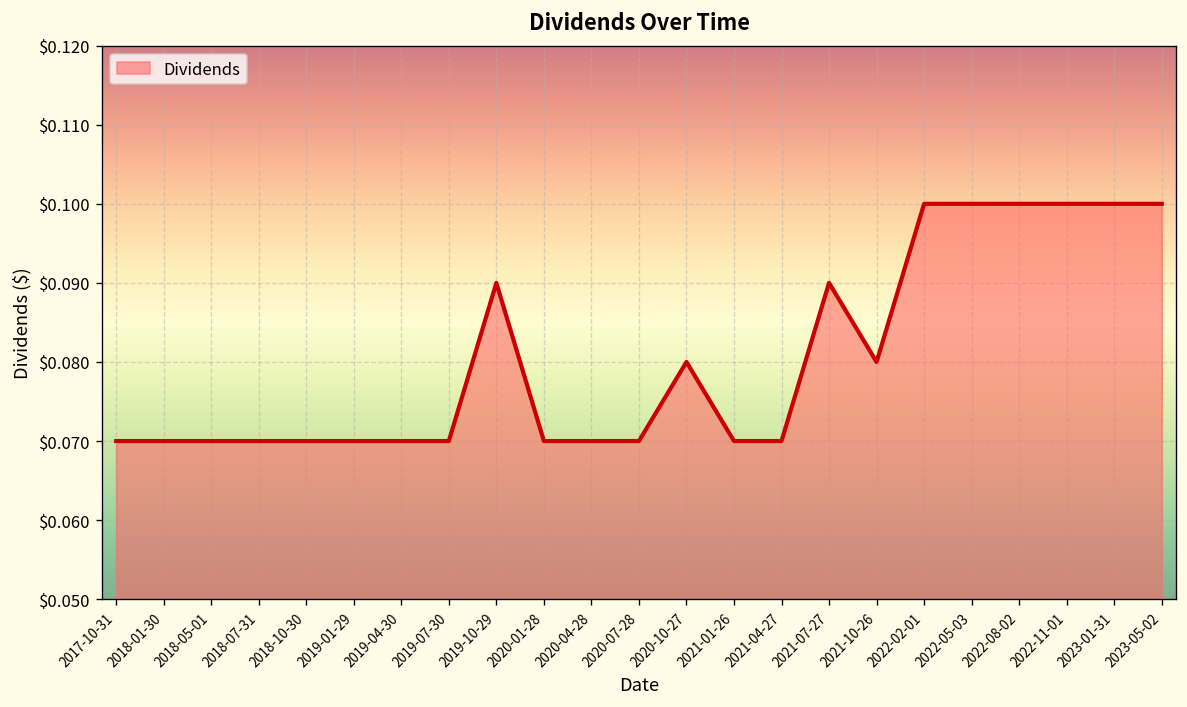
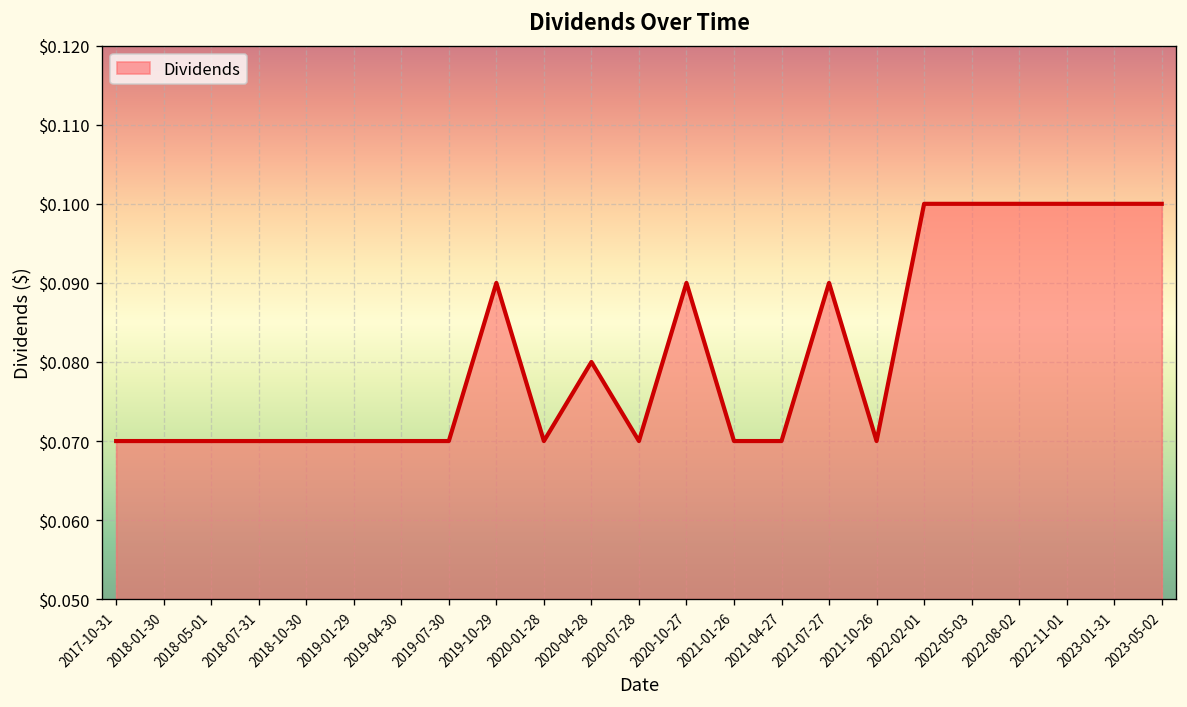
  {
    "2017-10-31": "$0.07",
    "2018-01-30": "$0.07",
    "2018-05-01": "$0.07",
    "2018-07-31": "$0.07",
    "2018-10-30": "$0.07",
    "2019-01-29": "$0.07",
    "2019-04-30": "$0.07",
    "2019-07-30": "$0.07",
    "2019-10-29": "$0.09",
    "2020-01-28": "$0.07",
-   "2020-04-28": "$0.07",
+   "2020-04-28": "$0.08",
    "2020-07-28": "$0.07",
-   "2020-10-27": "$0.08",
+   "2020-10-27": "$0.09",
    "2021-01-26": "$0.07",
    "2021-04-27": "$0.07",
    "2021-07-27": "$0.09",
-   "2021-10-26": "$0.08",
+   "2021-10-26": "$0.07",
    "2022-02-01": "$0.10",
    "2022-05-03": "$0.10",
    "2022-08-02": "$0.10",
    "2022-11-01": "$0.10",
    "2023-01-31": "$0.10",
    "2023-05-02": "$0.10"
  }
